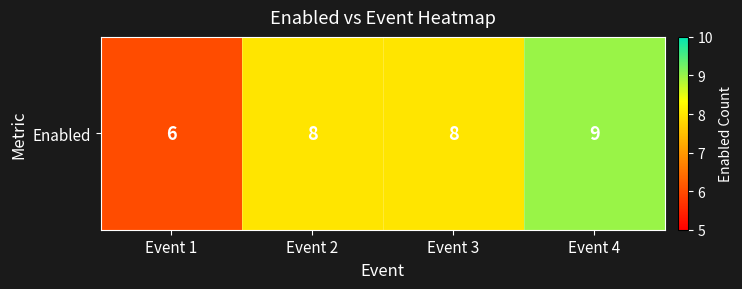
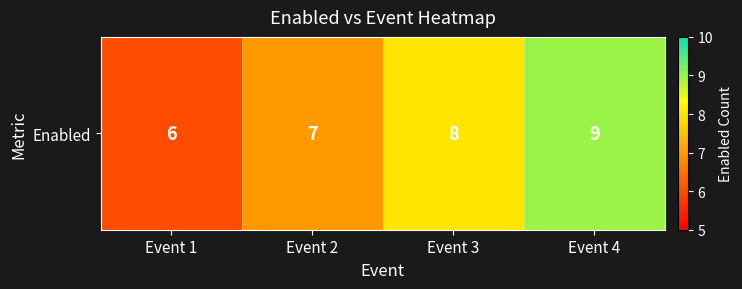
  {
    "Enabled": {
      "Event 1": 6,
-     "Event 2": 8,
+     "Event 2": 7,
      "Event 3": 8,
      "Event 4": 9
    }
  }
